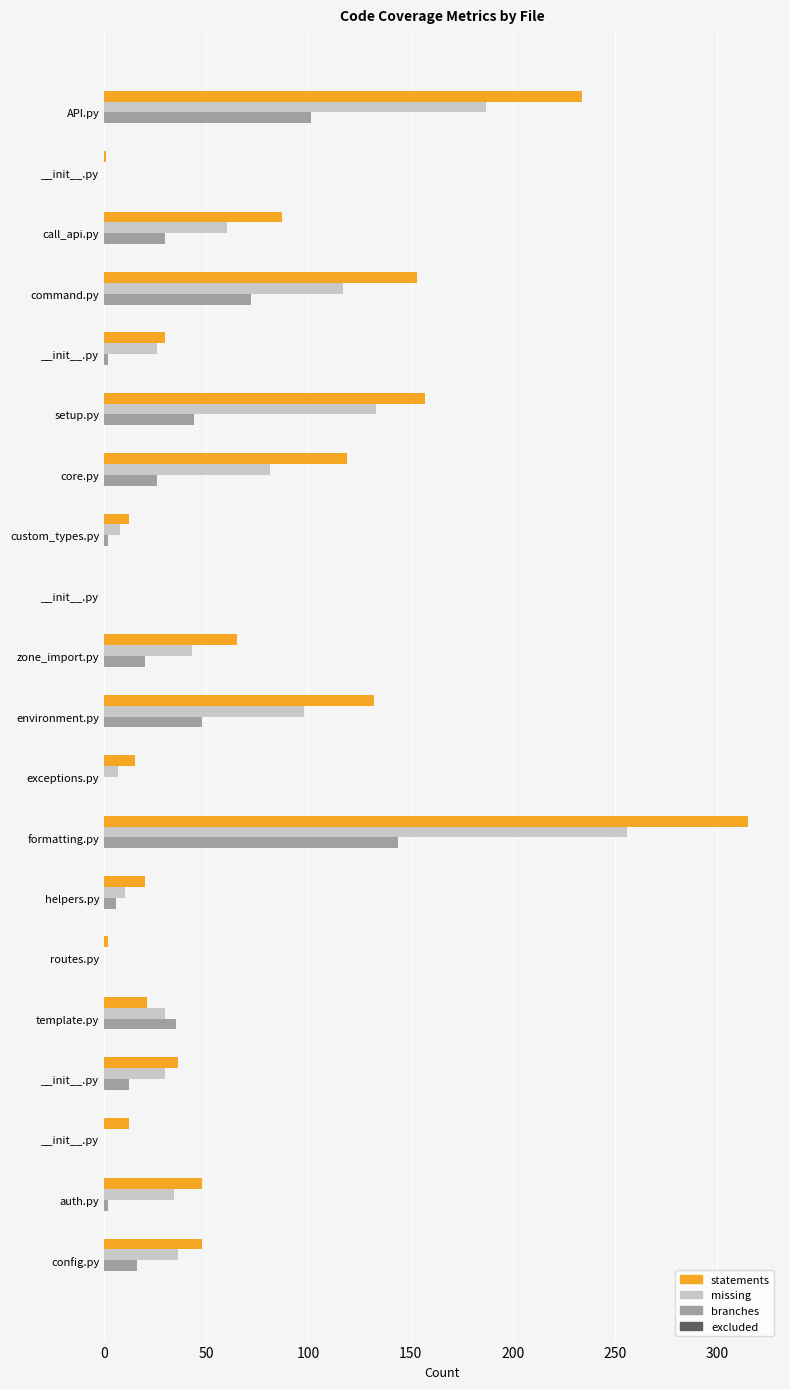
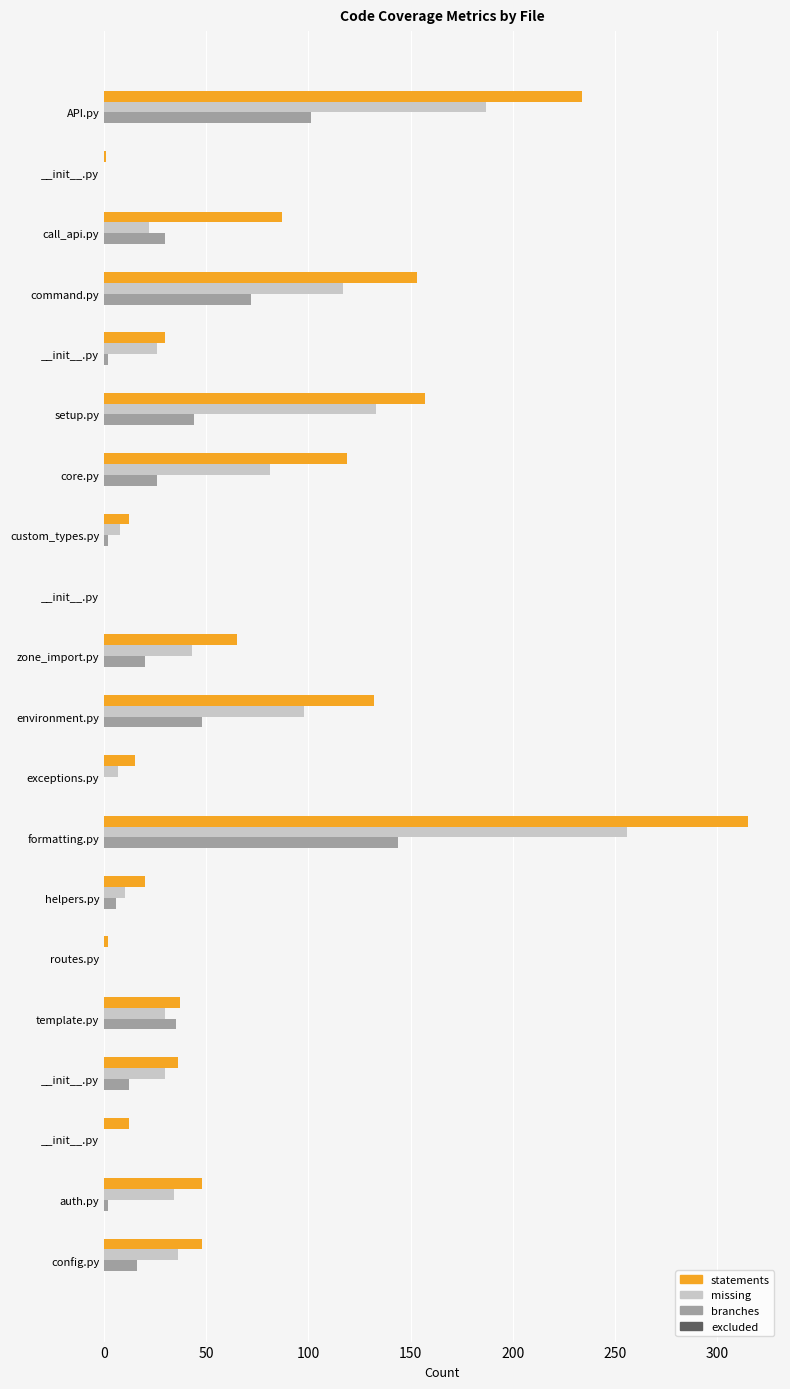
  {
    "statements": {
      "API.py": 234,
      "call_api.py": 87,
      "command.py": 153,
      "setup.py": 157,
      "core.py": 119,
      "custom_types.py": 12,
      "zone_import.py": 65,
      "environment.py": 132,
      "exceptions.py": 15,
      "formatting.py": 315,
      "helpers.py": 20,
      "routes.py": 2,
-     "template.py": 21,
+     "template.py": 37,
      "auth.py": 48,
      "config.py": 48
    },
    "missing": {
      "API.py": 187,
-     "call_api.py": 60,
+     "call_api.py": 22,
      "command.py": 117,
      "setup.py": 133,
      "core.py": 81,
      "custom_types.py": 8,
      "zone_import.py": 43,
      "environment.py": 98,
      "exceptions.py": 7,
      "formatting.py": 256,
      "helpers.py": 10,
      "routes.py": 0,
      "template.py": 30,
      "auth.py": 34,
      "config.py": 36
    },
    "branches": {
      "API.py": 101,
      "call_api.py": 30,
      "command.py": 72,
      "setup.py": 44,
      "core.py": 26,
      "custom_types.py": 2,
      "zone_import.py": 20,
      "environment.py": 48,
      "exceptions.py": 0,
      "formatting.py": 144,
      "helpers.py": 6,
      "routes.py": 0,
      "template.py": 35,
      "auth.py": 2,
      "config.py": 16
    },
    "excluded": {
      "API.py": 0,
      "call_api.py": 0,
      "command.py": 0,
      "setup.py": 0,
      "core.py": 0,
      "custom_types.py": 0,
      "zone_import.py": 0,
      "environment.py": 0,
      "exceptions.py": 0,
      "formatting.py": 0,
      "helpers.py": 0,
      "routes.py": 0,
      "template.py": 0,
      "auth.py": 0,
      "config.py": 0
    }
  }
